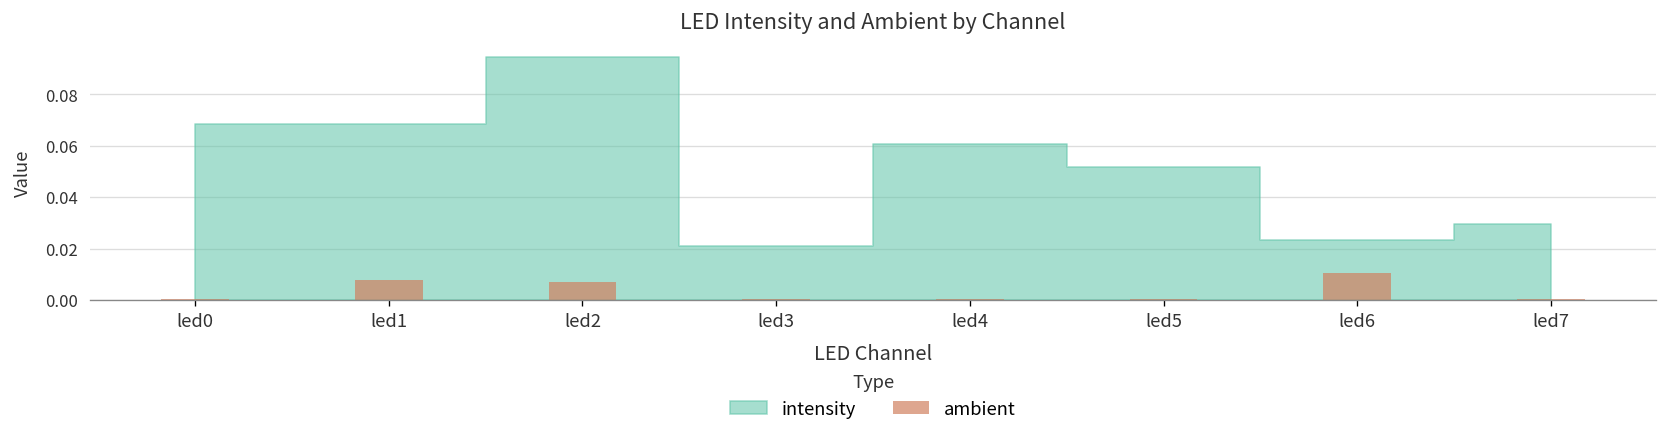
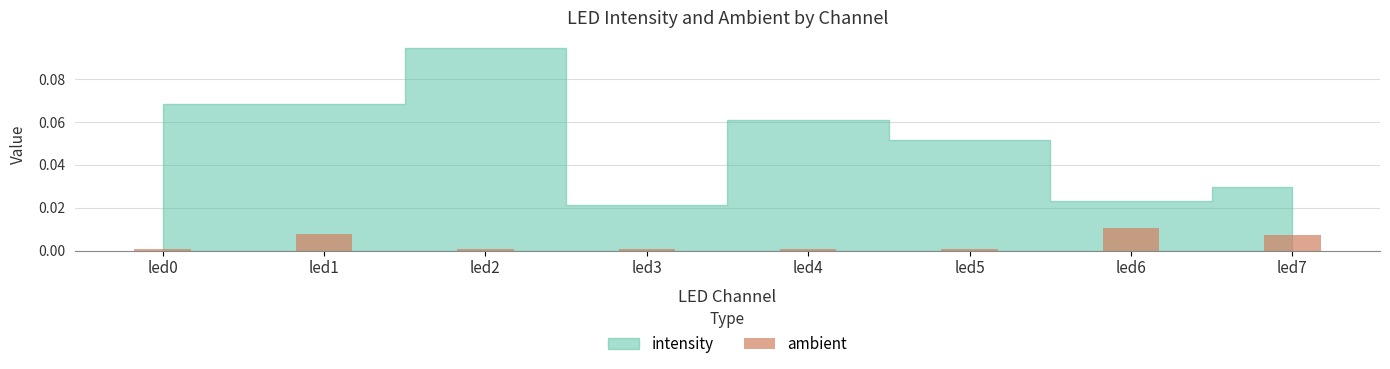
  {
    "ambient": {
      "led1": 0.008,
-     "led2": 0.007,
+     "led2": 0.001,
      "led6": 0.010,
-     "led7": 0.001
+     "led7": 0.007
    }
  }
